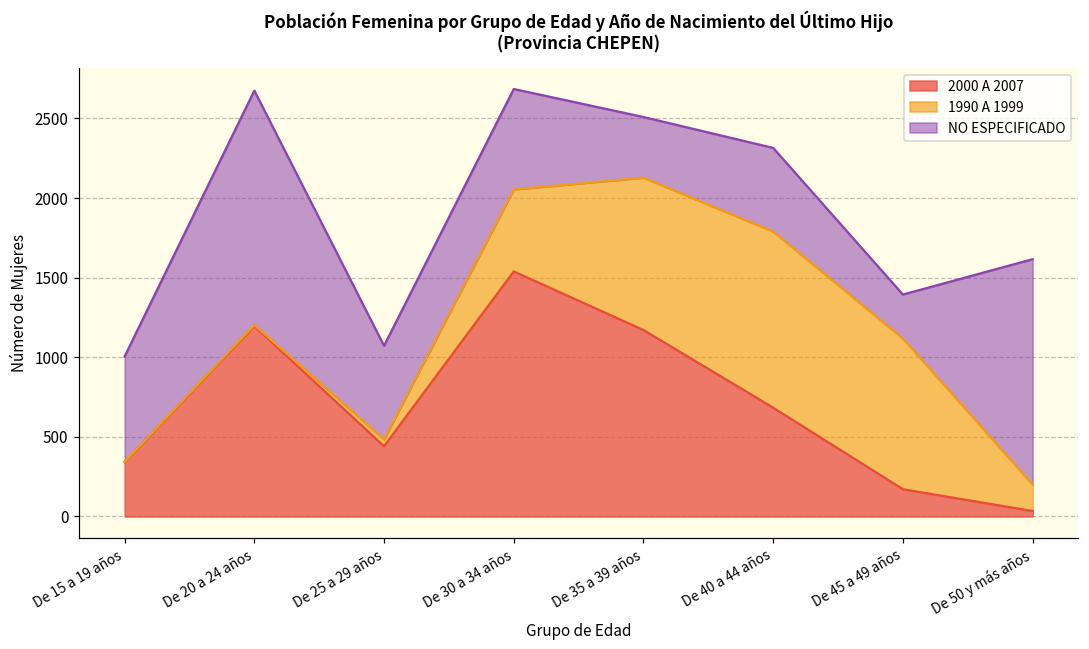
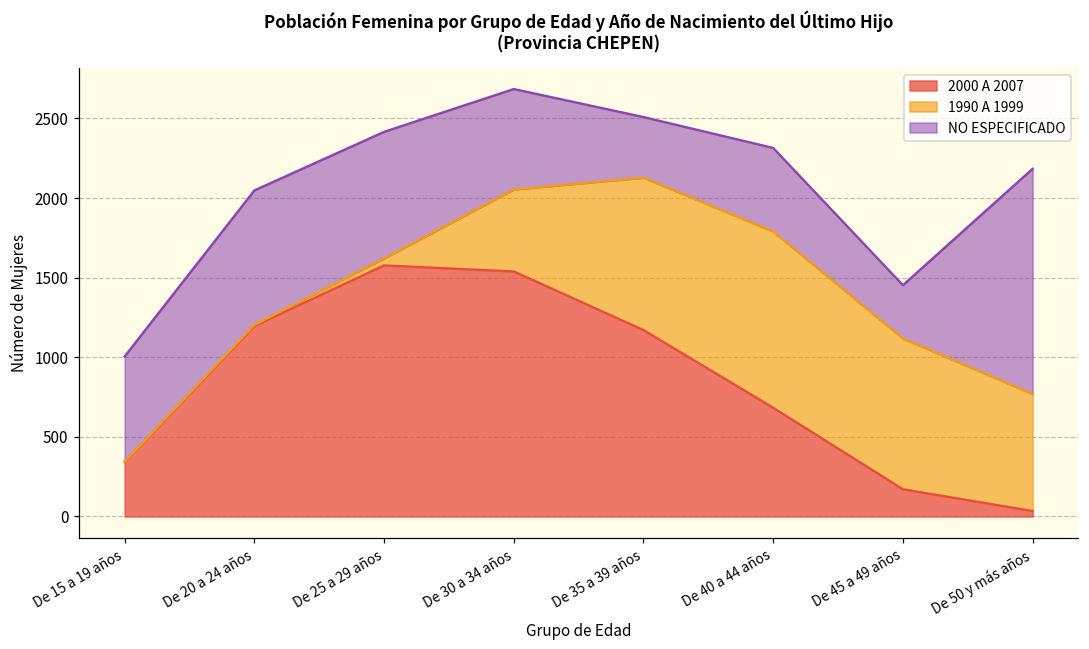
  {
    "2000 A 2007": {
-     "De 25 a 29 años": 440,
+     "De 25 a 29 años": 1580,
      "De 30 a 34 años": 1540,
      "De 35 a 39 años": 1170,
      "De 40 a 44 años": 680,
      "De 45 a 49 años": 170,
      "De 50 y más años": 30
    },
    "1990 A 1999": {
      "De 25 a 29 años": 40,
      "De 30 a 34 años": 520,
      "De 35 a 39 años": 960,
      "De 40 a 44 años": 1110,
      "De 45 a 49 años": 950,
-     "De 50 y más años": 170
+     "De 50 y más años": 740
    },
    "NO ESPECIFICADO": {
      "De 15 a 19 años": 660,
-     "De 20 a 24 años": 1470,
-     "De 25 a 29 años": 590,
+     "De 20 a 24 años": 850,
+     "De 25 a 29 años": 800,
      "De 30 a 34 años": 630,
      "De 35 a 39 años": 380,
      "De 40 a 44 años": 530,
-     "De 45 a 49 años": 280,
+     "De 45 a 49 años": 340,
      "De 50 y más años": 1420
    }
  }
